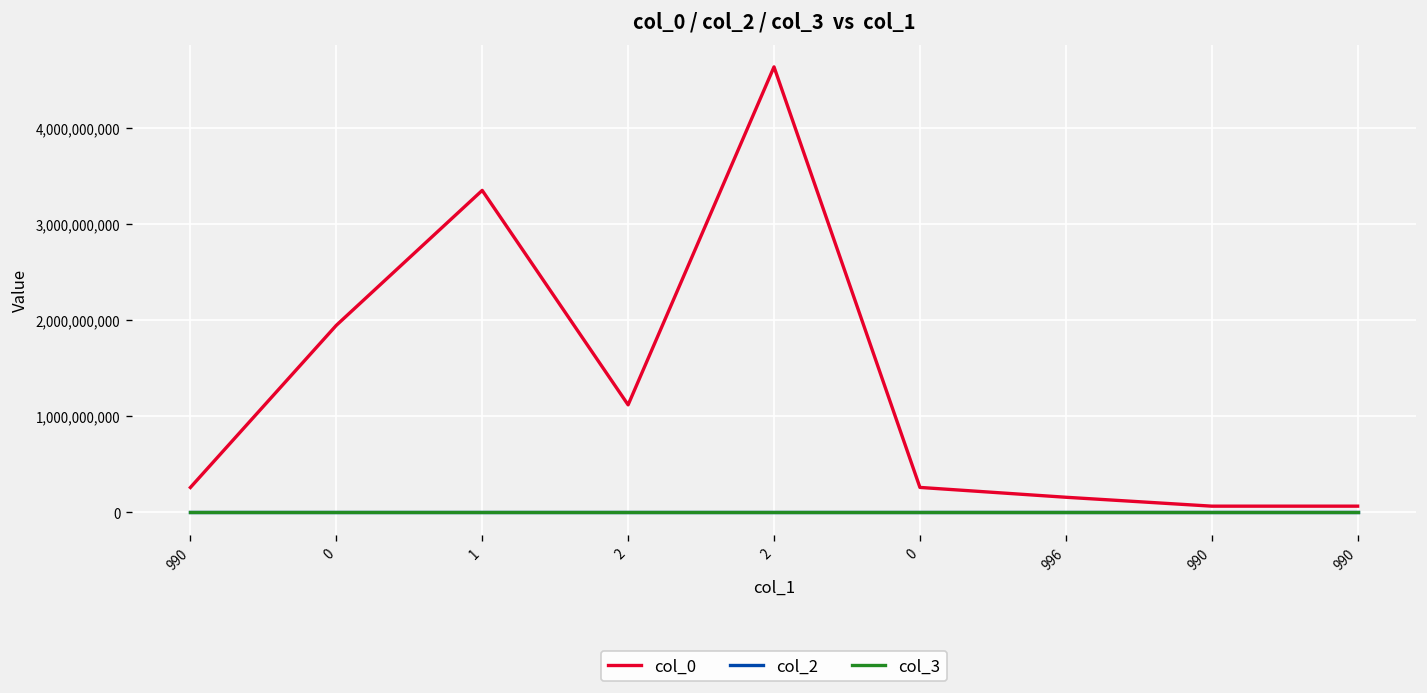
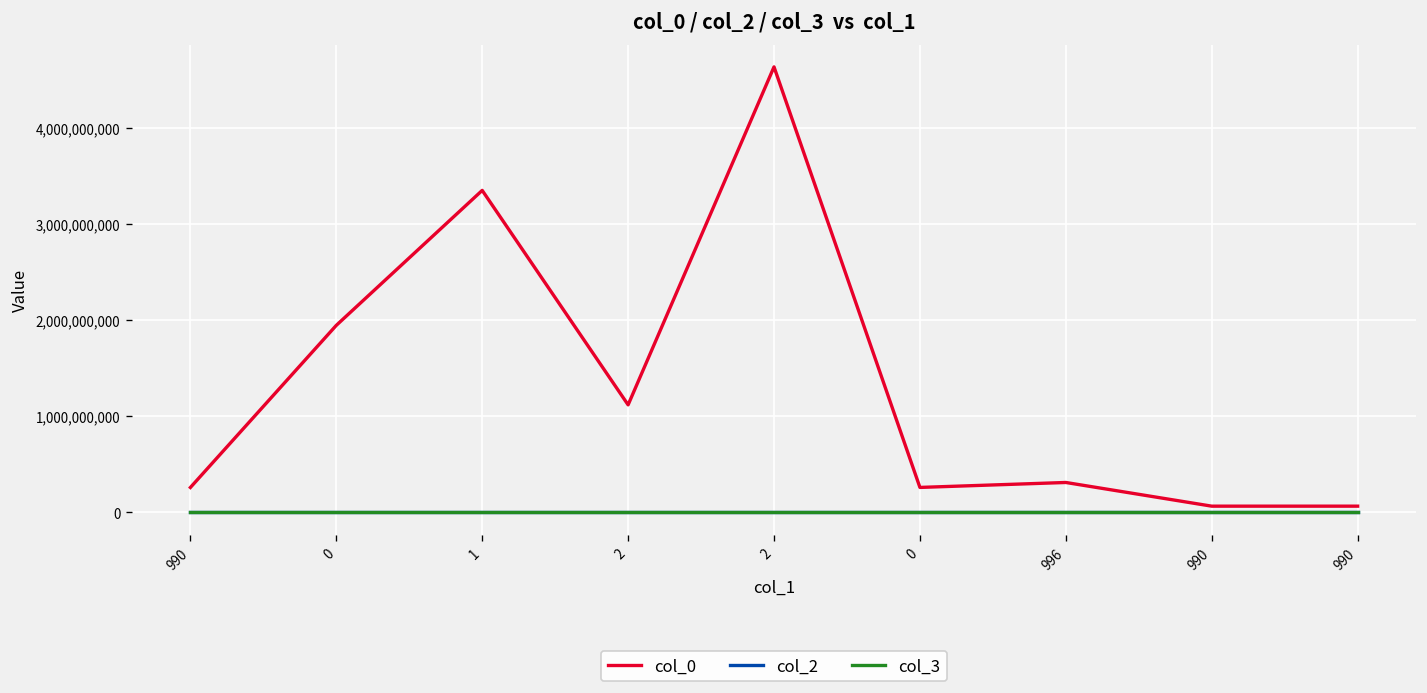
  {
    "col_0": {
      "1": "3,400,000,000",
-     "996": "200,000,000"
+     "996": "300,000,000"
    },
    "col_3": {
      "1": "0",
      "996": "0"
    }
  }
